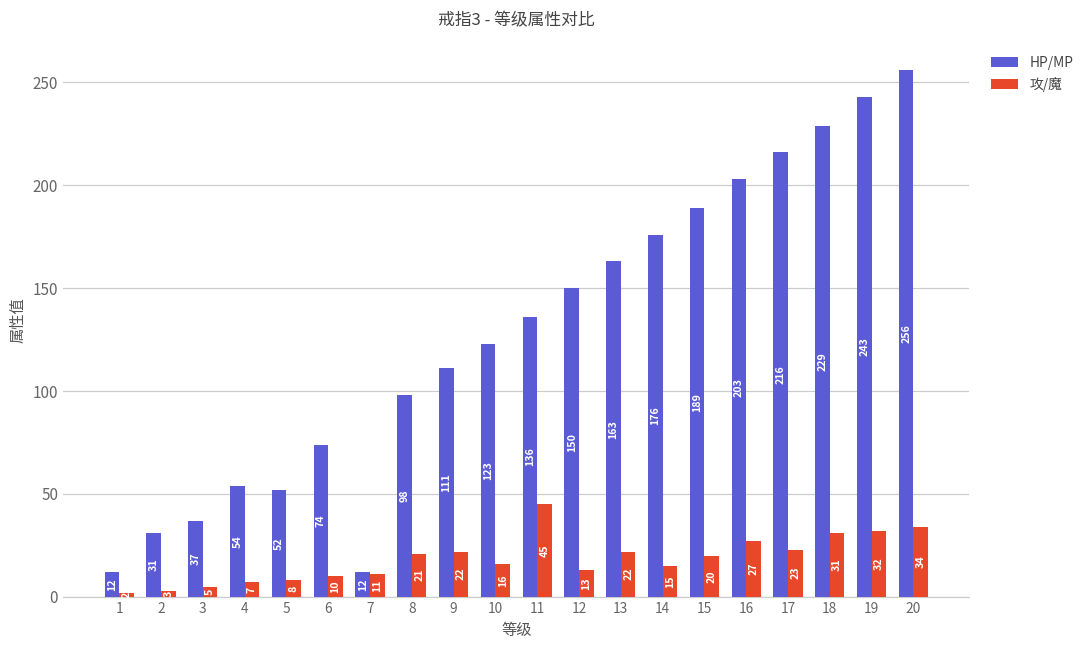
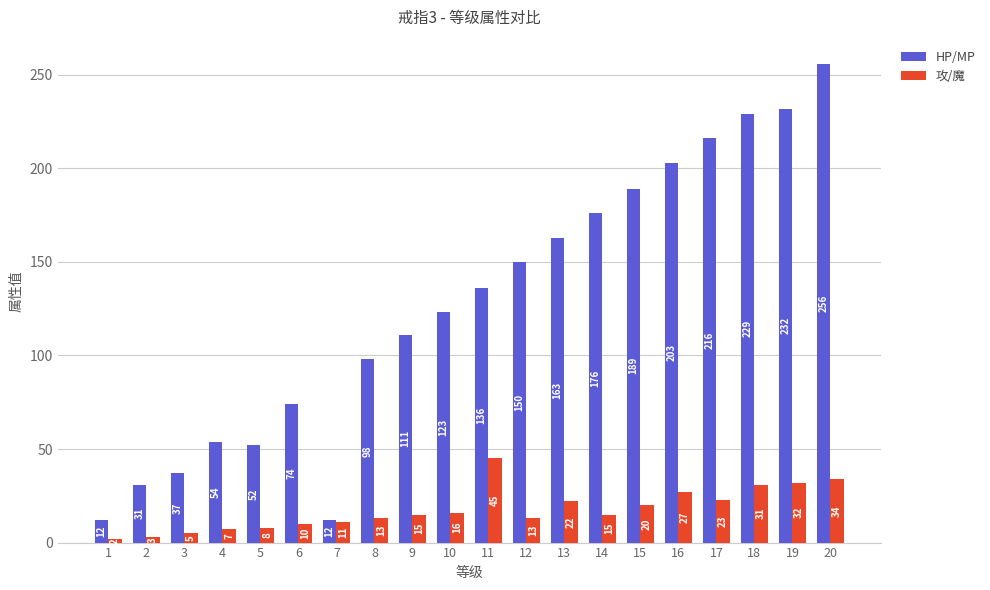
  {
    "HP/MP": {
      "1": 12,
      "2": 31,
      "3": 37,
      "4": 54,
      "5": 52,
      "6": 74,
      "7": 12,
      "8": 98,
      "9": 111,
      "10": 123,
      "11": 136,
      "12": 150,
      "13": 163,
      "14": 176,
      "15": 189,
      "16": 203,
      "17": 216,
      "18": 229,
-     "19": 243,
+     "19": 232,
      "20": 256
    },
    "攻/魔": {
      "1": 2,
      "2": 3,
      "3": 5,
      "4": 7,
      "5": 8,
      "6": 10,
      "7": 11,
-     "8": 21,
-     "9": 22,
+     "8": 13,
+     "9": 15,
      "10": 16,
      "11": 45,
      "12": 13,
      "13": 22,
      "14": 15,
      "15": 20,
      "16": 27,
      "17": 23,
      "18": 31,
      "19": 32,
      "20": 34
    }
  }
